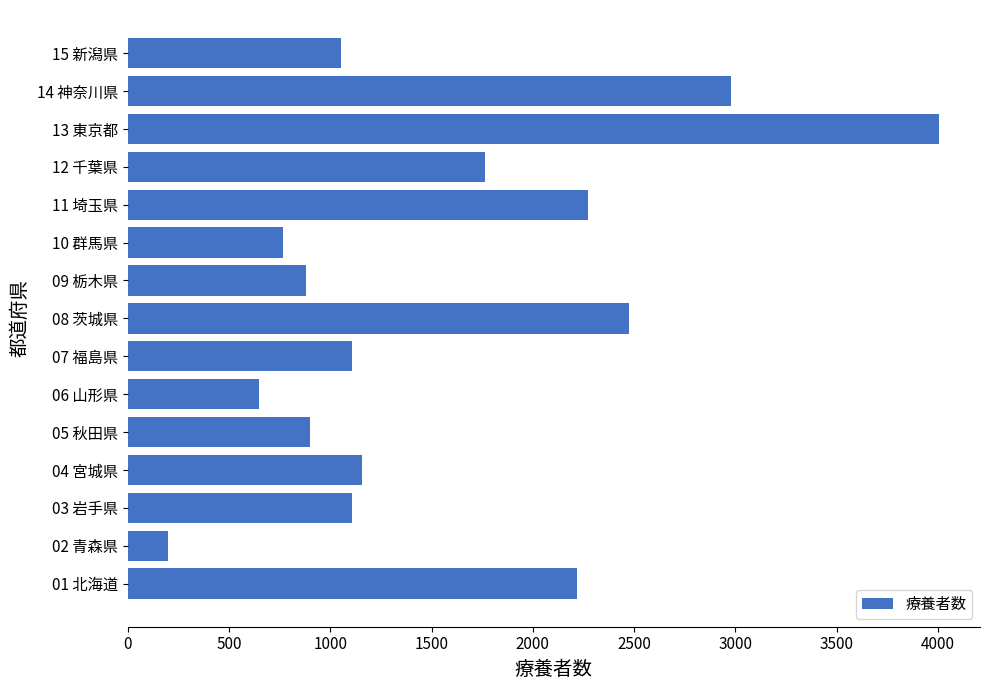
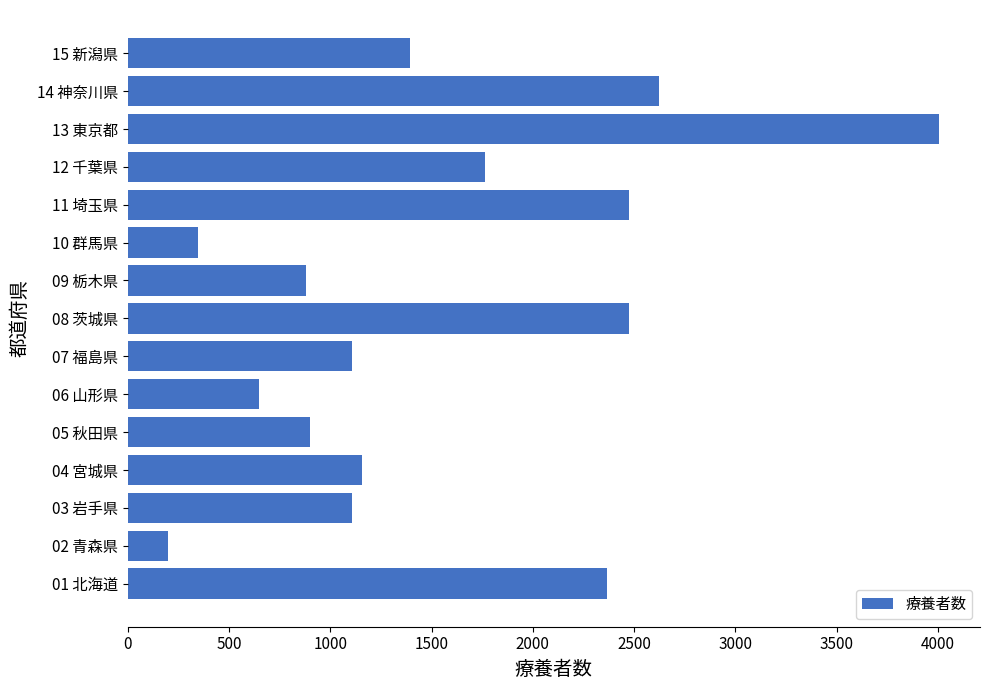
  {
-   "15 新潟県": 1060,
-   "14 神奈川県": 2980,
+   "15 新潟県": 1390,
+   "14 神奈川県": 2620,
    "13 東京都": 4010,
    "12 千葉県": 1760,
-   "11 埼玉県": 2270,
-   "10 群馬県": 770,
+   "11 埼玉県": 2470,
+   "10 群馬県": 350,
    "09 栃木県": 880,
    "08 茨城県": 2470,
    "07 福島県": 1110,
    "06 山形県": 650,
    "05 秋田県": 900,
    "04 宮城県": 1160,
    "03 岩手県": 1110,
    "02 青森県": 200,
-   "01 北海道": 2220
+   "01 北海道": 2370
  }
